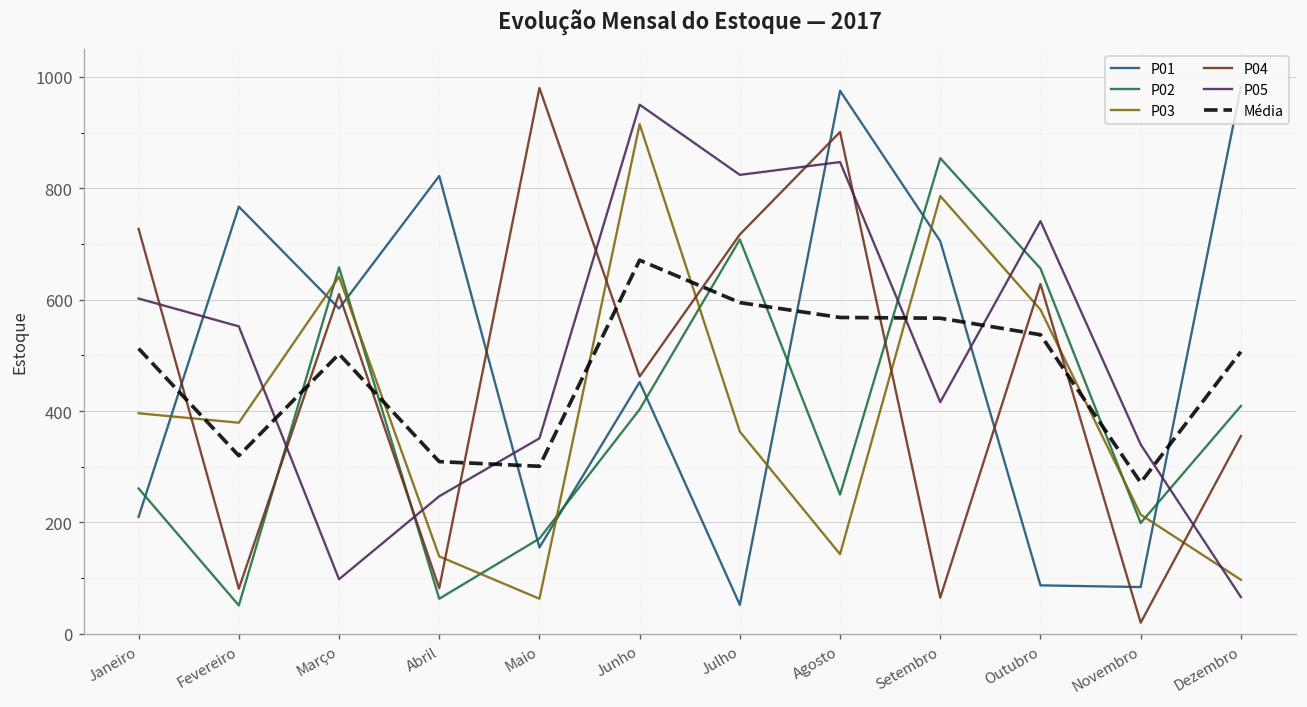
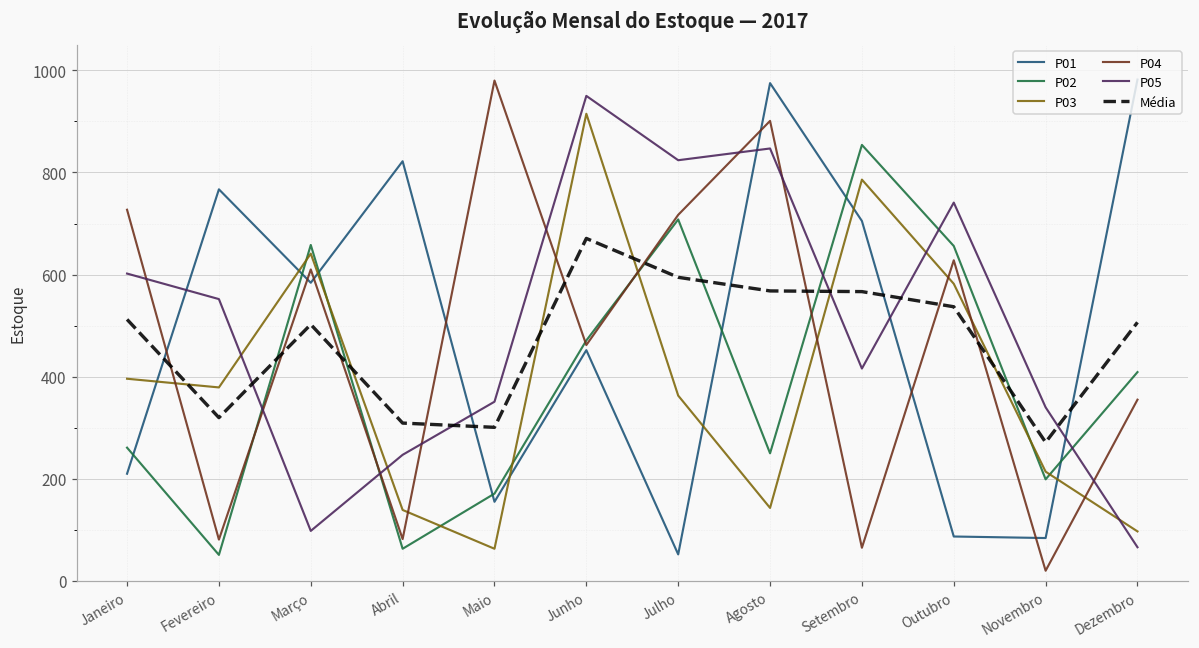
  {
    "P01": {
      "Janeiro": 210,
      "Fevereiro": 770,
      "Março": 580,
      "Abril": 820,
      "Maio": 160,
      "Junho": 450,
      "Julho": 50,
      "Agosto": 980,
      "Setembro": 710,
      "Outubro": 90,
      "Novembro": 80
    },
    "P02": {
      "Janeiro": 260,
      "Fevereiro": 50,
      "Março": 660,
      "Abril": 60,
      "Maio": 170,
-     "Junho": 400,
+     "Junho": 470,
      "Julho": 710,
      "Agosto": 250,
      "Setembro": 850,
      "Outubro": 660,
      "Novembro": 200,
      "Dezembro": 410
    },
    "P05": {
      "Janeiro": 600,
      "Fevereiro": 550,
      "Março": 100,
      "Abril": 250,
      "Maio": 350,
      "Junho": 950,
      "Julho": 820,
      "Agosto": 850,
      "Setembro": 420,
      "Outubro": 740,
      "Novembro": 340,
      "Dezembro": 70
    },
    "Média": {
      "Janeiro": 510,
      "Fevereiro": 320,
      "Março": 500,
      "Abril": 310,
      "Maio": 300,
      "Junho": 670,
      "Julho": 590,
      "Agosto": 570,
      "Setembro": 570,
      "Outubro": 540,
      "Novembro": 270,
      "Dezembro": 510
    }
  }
